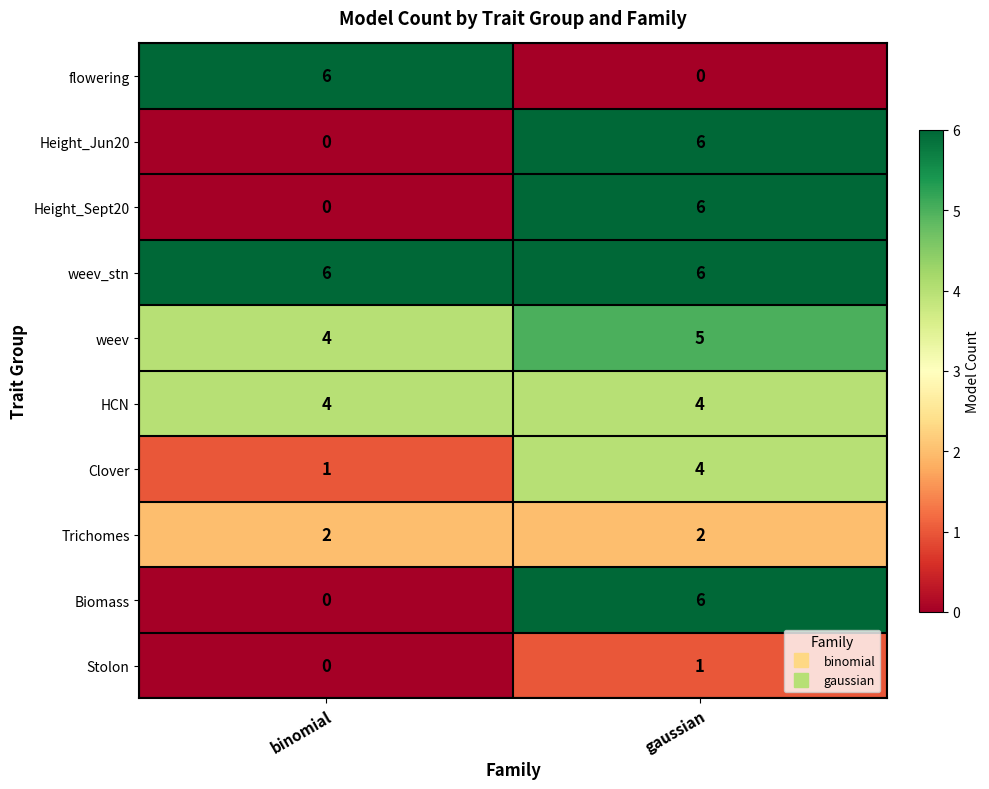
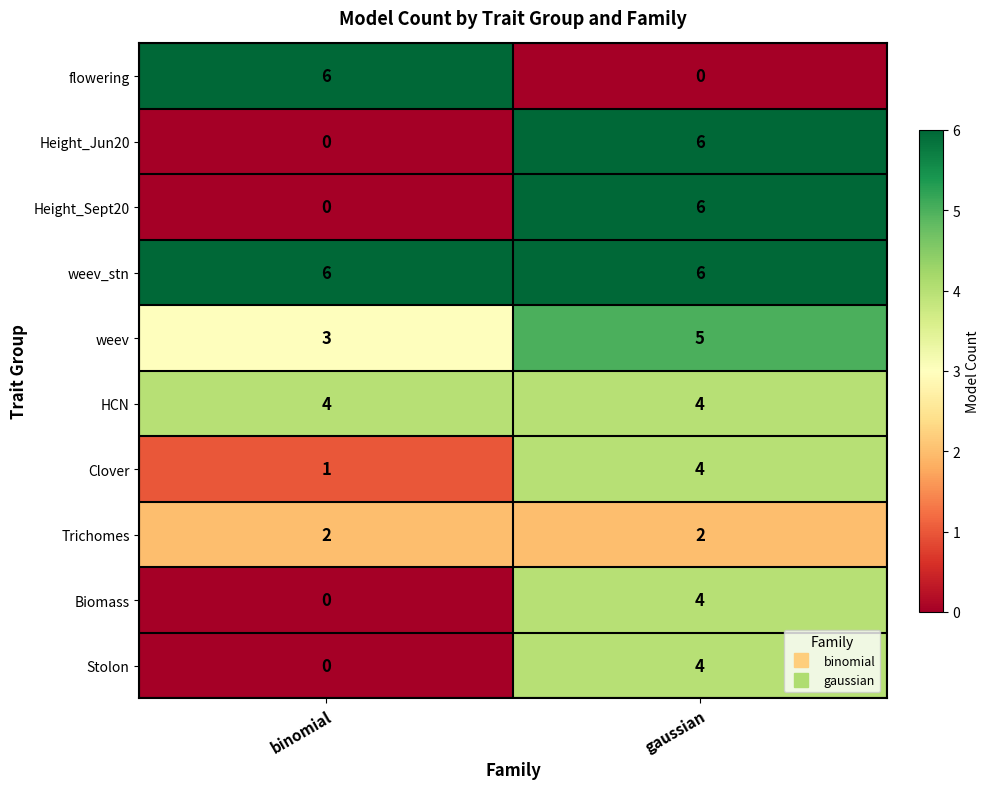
  {
    "flowering": {
      "binomial": 6,
      "gaussian": 0
    },
    "Height_Jun20": {
      "binomial": 0,
      "gaussian": 6
    },
    "Height_Sept20": {
      "binomial": 0,
      "gaussian": 6
    },
    "weev_stn": {
      "binomial": 6,
      "gaussian": 6
    },
    "weev": {
-     "binomial": 4,
+     "binomial": 3,
      "gaussian": 5
    },
    "HCN": {
      "binomial": 4,
      "gaussian": 4
    },
    "Clover": {
      "binomial": 1,
      "gaussian": 4
    },
    "Trichomes": {
      "binomial": 2,
      "gaussian": 2
    },
    "Biomass": {
      "binomial": 0,
-     "gaussian": 6
+     "gaussian": 4
    },
    "Stolon": {
      "binomial": 0,
-     "gaussian": 1
+     "gaussian": 4
    }
  }
